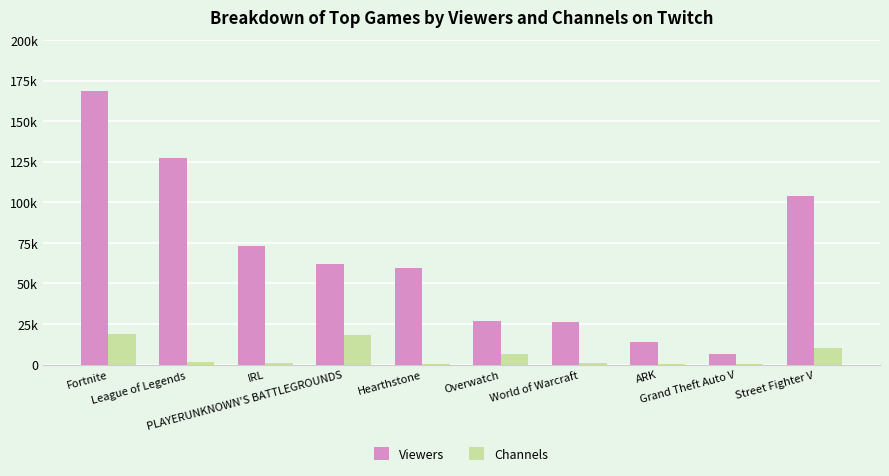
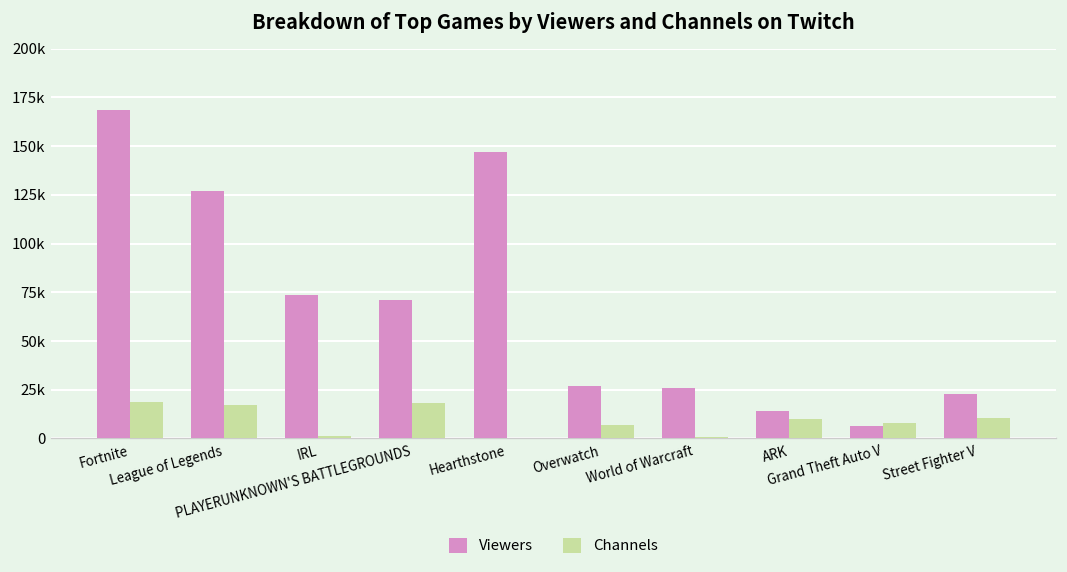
  {
    "Viewers": {
      "Fortnite": 169000,
      "League of Legends": 127000,
      "IRL": 73000,
-     "PLAYERUNKNOWN'S BATTLEGROUNDS": 62000,
-     "Hearthstone": 60000,
+     "PLAYERUNKNOWN'S BATTLEGROUNDS": 71000,
+     "Hearthstone": 147000,
      "Overwatch": 27000,
      "World of Warcraft": 26000,
      "ARK": 14000,
      "Grand Theft Auto V": 6000,
-     "Street Fighter V": 104000
+     "Street Fighter V": 23000
    },
    "Channels": {
      "Fortnite": 19000,
-     "League of Legends": 2000,
+     "League of Legends": 17000,
      "PLAYERUNKNOWN'S BATTLEGROUNDS": 18000,
      "Overwatch": 7000,
-     "ARK": 0,
-     "Grand Theft Auto V": 1000,
+     "ARK": 10000,
+     "Grand Theft Auto V": 8000,
      "Street Fighter V": 10000
    }
  }
